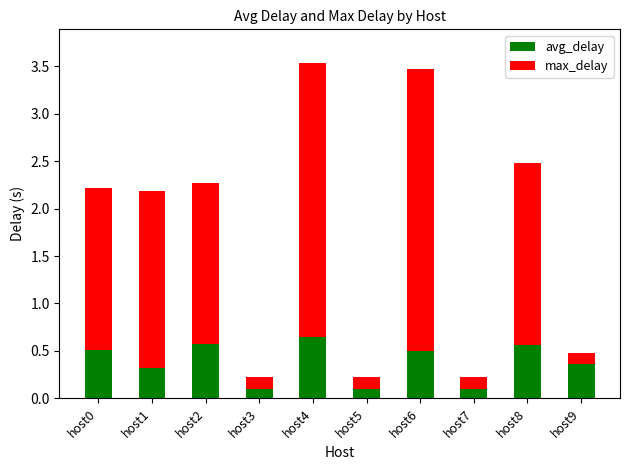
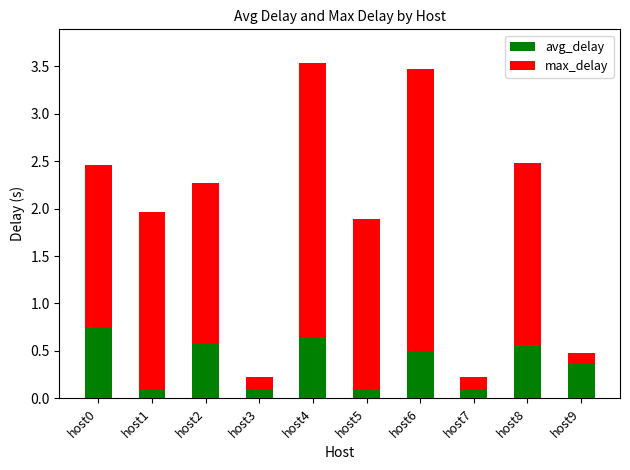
  {
    "avg_delay": {
-     "host0": 0.5,
-     "host1": 0.3,
+     "host0": 0.8,
+     "host1": 0.1,
      "host2": 0.6,
      "host3": 0.1,
      "host4": 0.6,
      "host5": 0.1,
      "host6": 0.5,
      "host7": 0.1,
      "host8": 0.6,
      "host9": 0.4
    },
    "max_delay": {
      "host0": 1.7,
      "host1": 1.9,
      "host2": 1.7,
      "host3": 0.1,
      "host4": 2.9,
-     "host5": 0.1,
+     "host5": 1.8,
      "host6": 3.0,
      "host7": 0.1,
      "host8": 1.9,
      "host9": 0.1
    }
  }
